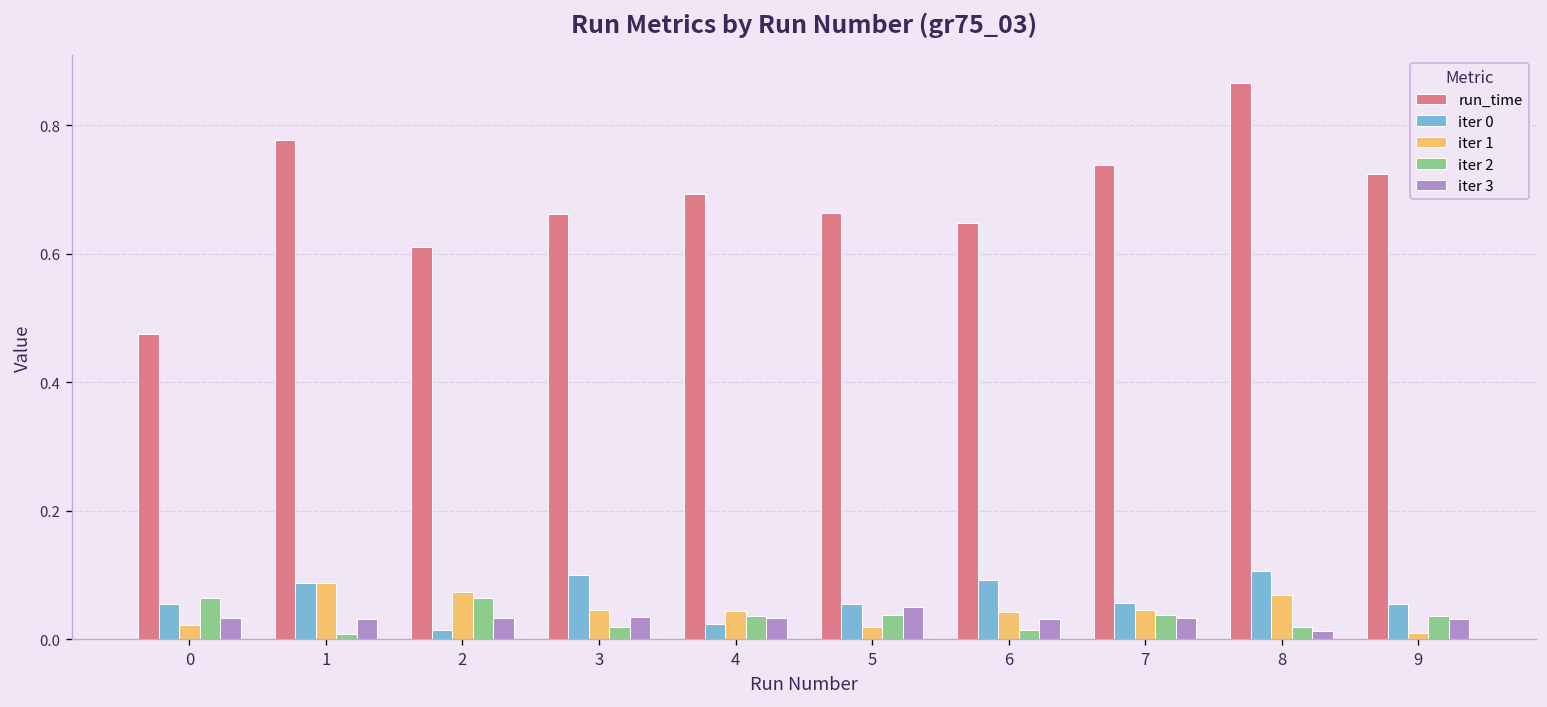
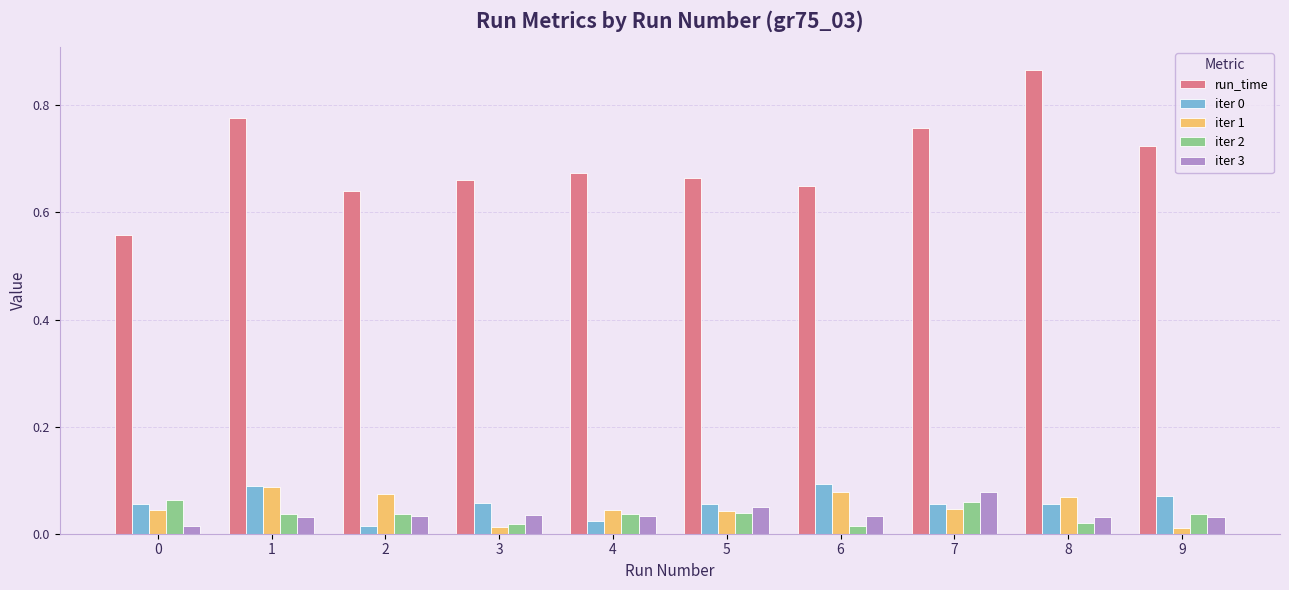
  {
    "run_time": {
-     "0": 0.48,
+     "0": 0.56,
      "1": 0.78,
-     "2": 0.61,
+     "2": 0.64,
      "3": 0.66,
-     "4": 0.69,
+     "4": 0.67,
      "5": 0.66,
      "6": 0.65,
-     "7": 0.74,
+     "7": 0.76,
      "8": 0.87,
      "9": 0.72
    },
    "iter 0": {
      "0": 0.06,
      "1": 0.09,
      "2": 0.02,
-     "3": 0.10,
+     "3": 0.06,
      "4": 0.02,
      "5": 0.06,
      "6": 0.09,
      "7": 0.06,
-     "8": 0.11,
-     "9": 0.05
+     "8": 0.05,
+     "9": 0.07
    },
    "iter 1": {
-     "0": 0.02,
+     "0": 0.04,
      "1": 0.09,
      "2": 0.07,
-     "3": 0.05,
+     "3": 0.01,
      "4": 0.04,
-     "5": 0.02,
-     "6": 0.04,
+     "5": 0.04,
+     "6": 0.08,
      "7": 0.05,
      "8": 0.07,
      "9": 0.01
    },
    "iter 2": {
      "0": 0.06,
-     "1": 0.01,
-     "2": 0.06,
+     "1": 0.04,
+     "2": 0.04,
      "3": 0.02,
      "4": 0.04,
      "5": 0.04,
      "6": 0.01,
-     "7": 0.04,
+     "7": 0.06,
      "8": 0.02,
      "9": 0.04
    },
    "iter 3": {
-     "0": 0.03,
+     "0": 0.01,
      "1": 0.03,
      "2": 0.03,
      "3": 0.03,
      "4": 0.03,
      "5": 0.05,
      "6": 0.03,
-     "7": 0.03,
-     "8": 0.01,
+     "7": 0.08,
+     "8": 0.03,
      "9": 0.03
    }
  }
